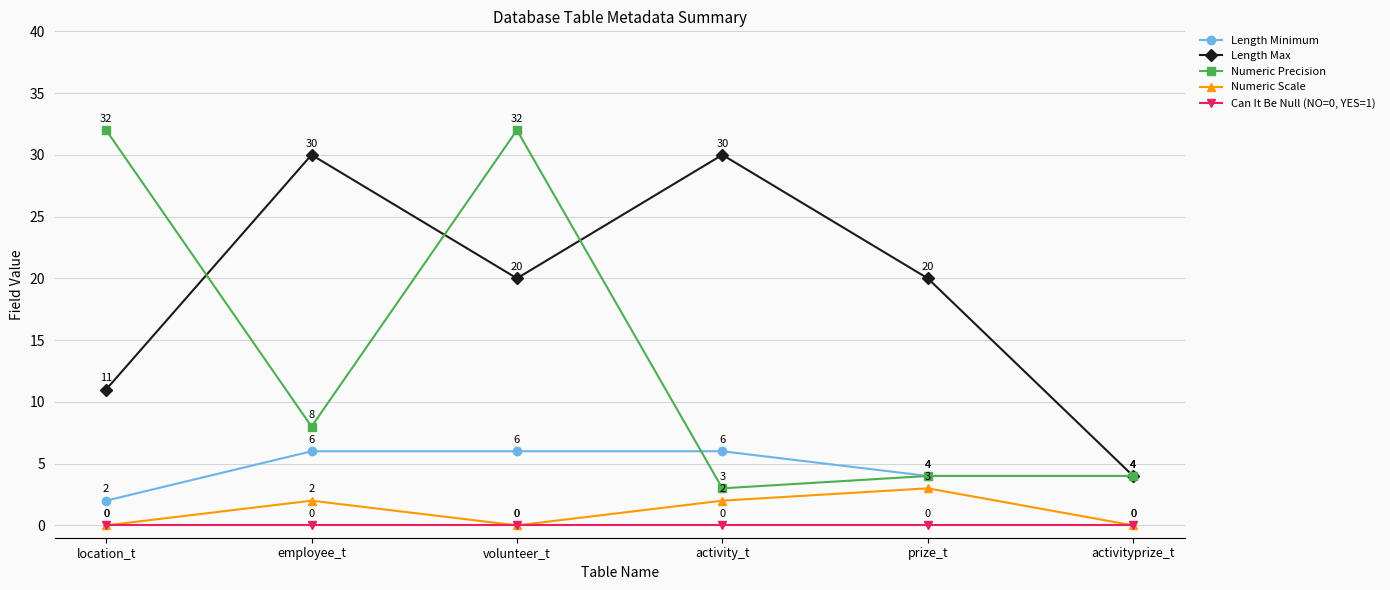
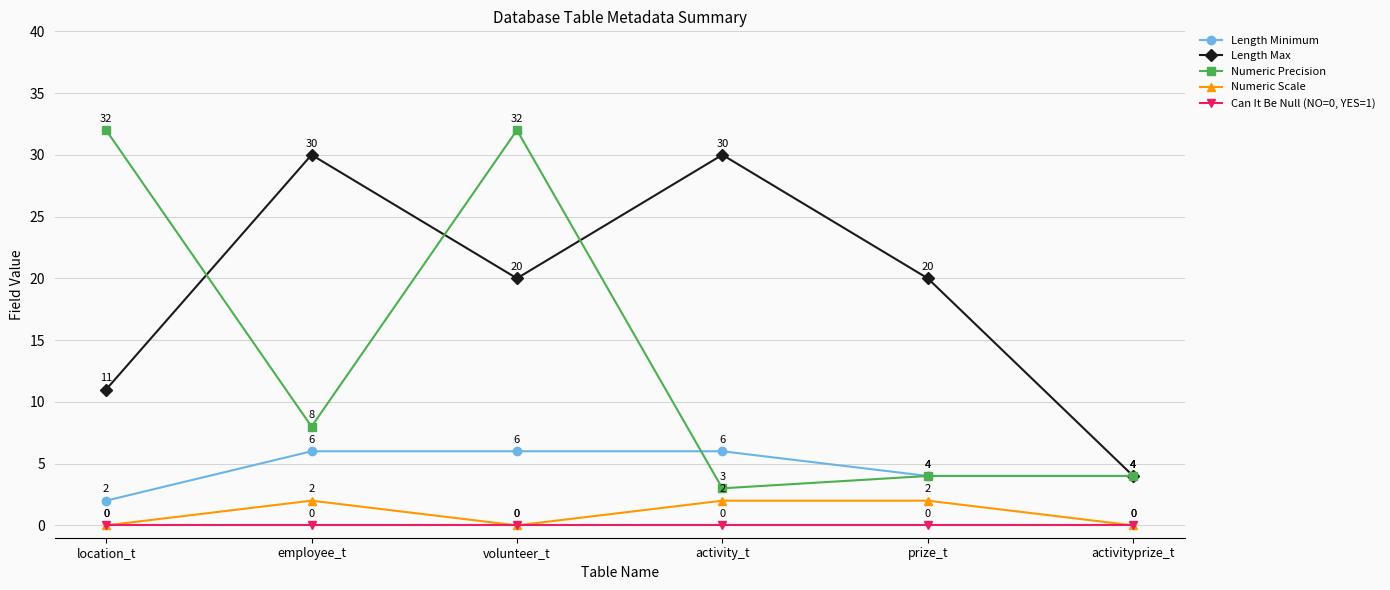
  {
    "Length Minimum": {
      "location_t": 2,
      "employee_t": 6,
      "volunteer_t": 6,
      "activity_t": 6
    },
    "Length Max": {
      "location_t": 11,
      "employee_t": 30,
      "volunteer_t": 20,
      "activity_t": 30,
      "prize_t": 20
    },
    "Numeric Precision": {
      "location_t": 32,
      "employee_t": 8,
      "volunteer_t": 32,
      "activity_t": 3
    },
    "Numeric Scale": {
      "employee_t": 2,
-     "prize_t": 3
+     "prize_t": 2
    },
    "Can It Be Null (NO=0, YES=1)": {
      "employee_t": 0,
      "activity_t": 0,
      "prize_t": 0
    }
  }
